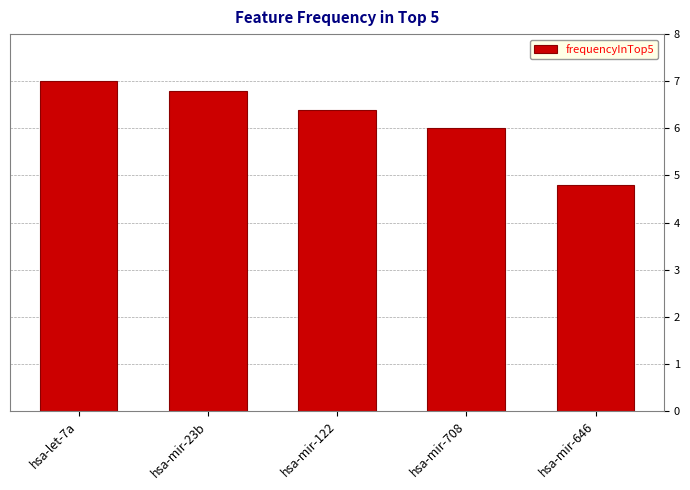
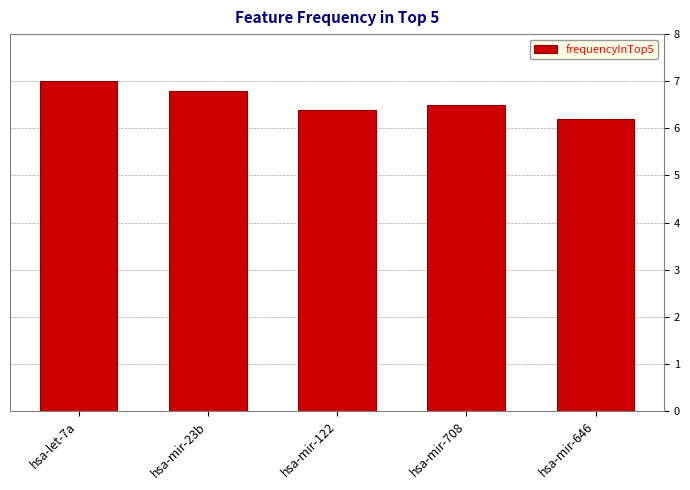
  {
    "hsa-let-7a": 7.0,
    "hsa-mir-23b": 6.8,
    "hsa-mir-122": 6.4,
-   "hsa-mir-708": 6.0,
-   "hsa-mir-646": 4.8
+   "hsa-mir-708": 6.5,
+   "hsa-mir-646": 6.2
  }
